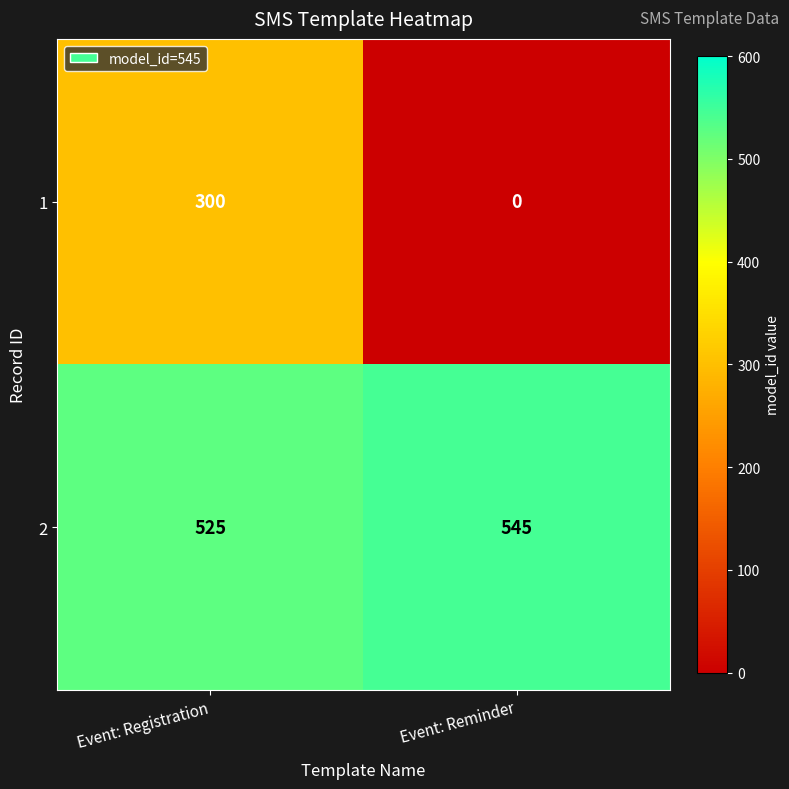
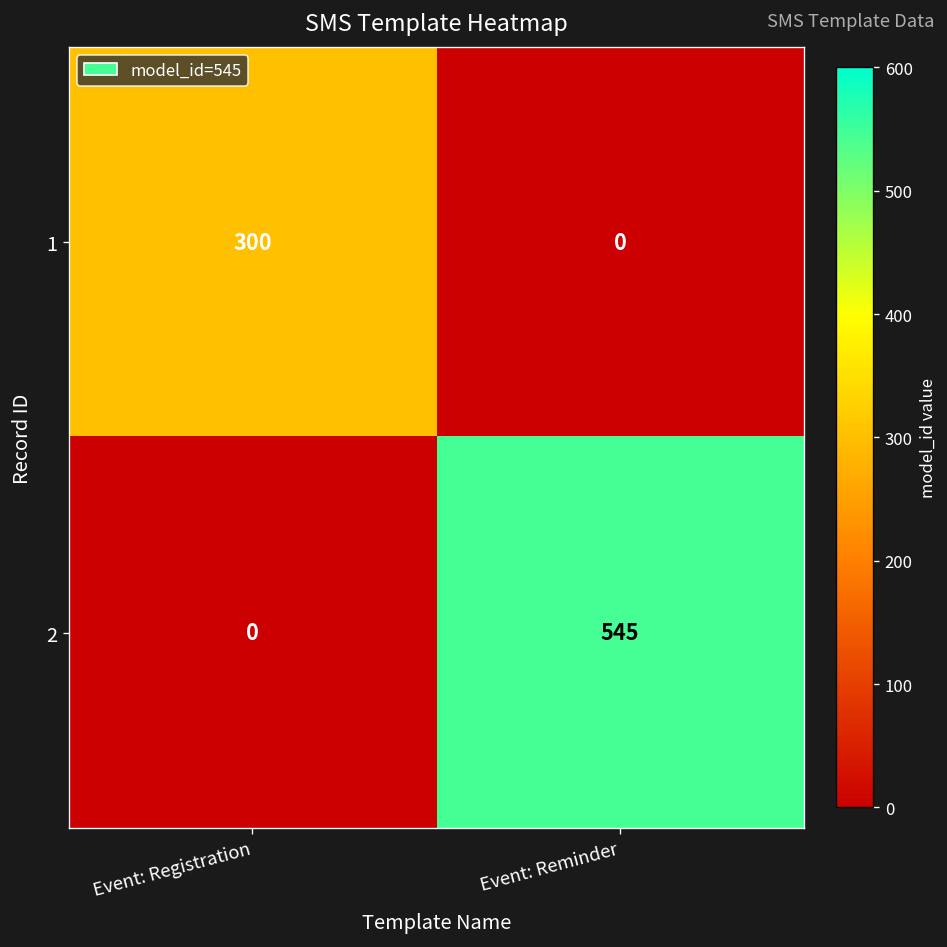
  {
    "1": {
      "Event: Registration": 300,
      "Event: Reminder": 0
    },
    "2": {
-     "Event: Registration": 525,
+     "Event: Registration": 0,
      "Event: Reminder": 545
    }
  }
